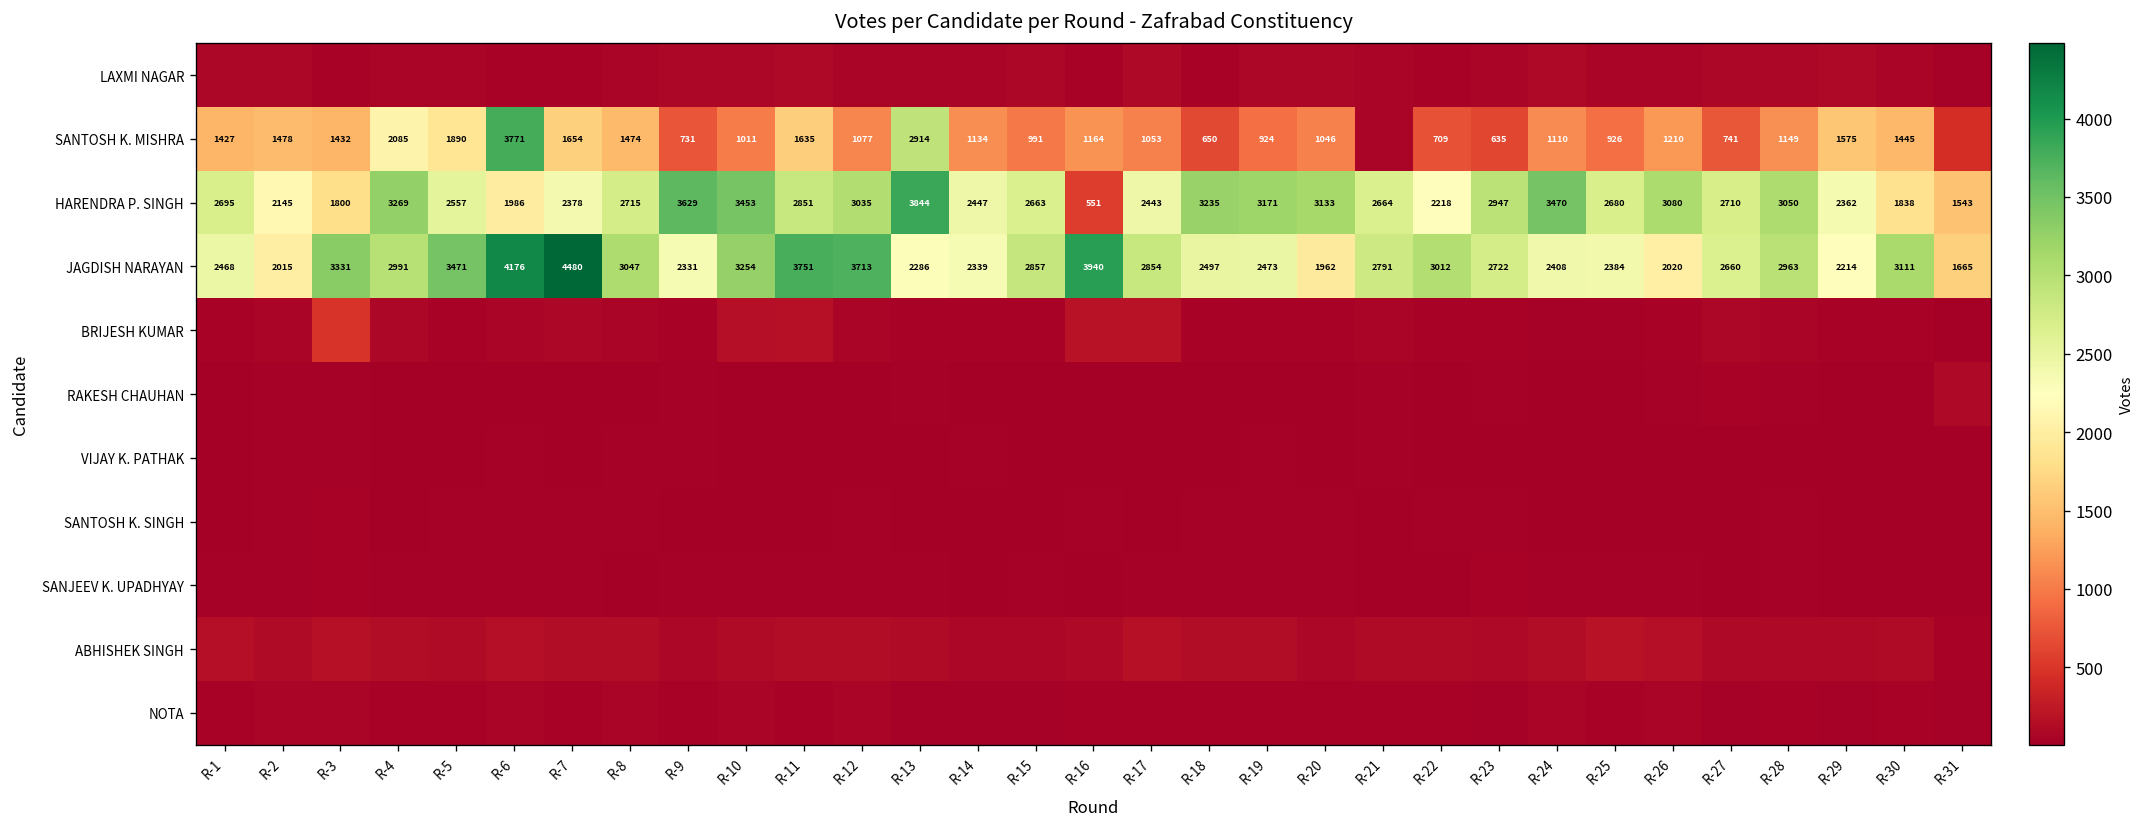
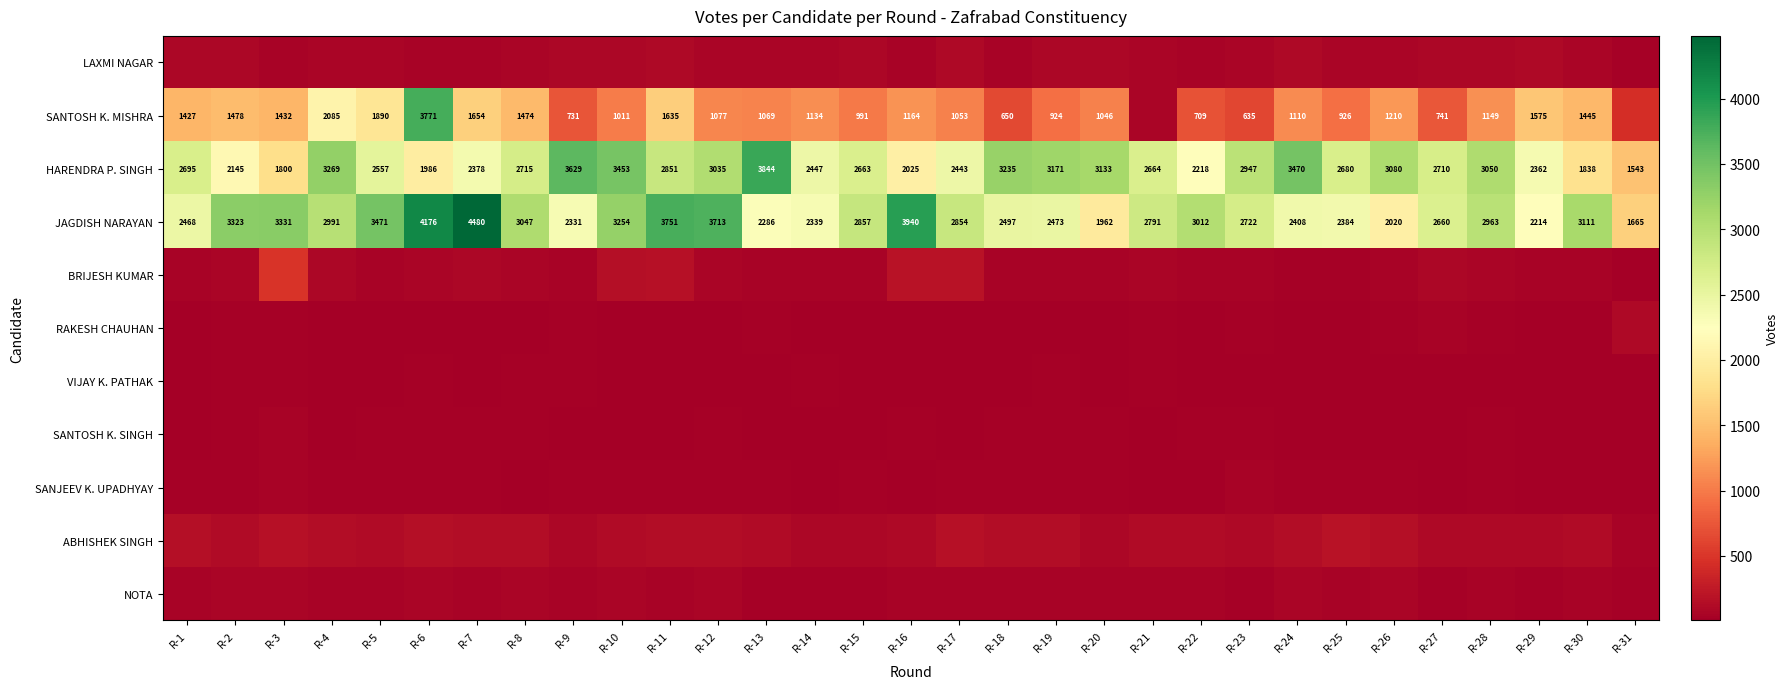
  {
    "SANTOSH K. MISHRA": {
      "R-1": 1427,
      "R-2": 1478,
      "R-3": 1432,
      "R-4": 2085,
      "R-5": 1890,
      "R-6": 3771,
      "R-7": 1654,
      "R-8": 1474,
      "R-9": 731,
      "R-10": 1011,
      "R-11": 1635,
      "R-12": 1077,
-     "R-13": 2914,
+     "R-13": 1069,
      "R-14": 1134,
      "R-15": 991,
      "R-16": 1164,
      "R-17": 1053,
      "R-18": 650,
      "R-19": 924,
      "R-20": 1046,
      "R-22": 709,
      "R-23": 635,
      "R-24": 1110,
      "R-25": 926,
      "R-26": 1210,
      "R-27": 741,
      "R-28": 1149,
      "R-29": 1575,
      "R-30": 1445
    },
    "HARENDRA P. SINGH": {
      "R-1": 2695,
      "R-2": 2145,
      "R-3": 1800,
      "R-4": 3269,
      "R-5": 2557,
      "R-6": 1986,
      "R-7": 2378,
      "R-8": 2715,
      "R-9": 3629,
      "R-10": 3453,
      "R-11": 2851,
      "R-12": 3035,
      "R-13": 3844,
      "R-14": 2447,
      "R-15": 2663,
-     "R-16": 551,
+     "R-16": 2025,
      "R-17": 2443,
      "R-18": 3235,
      "R-19": 3171,
      "R-20": 3133,
      "R-21": 2664,
      "R-22": 2218,
      "R-23": 2947,
      "R-24": 3470,
      "R-25": 2680,
      "R-26": 3080,
      "R-27": 2710,
      "R-28": 3050,
      "R-29": 2362,
      "R-30": 1838,
      "R-31": 1543
    },
    "JAGDISH NARAYAN": {
      "R-1": 2468,
-     "R-2": 2015,
+     "R-2": 3323,
      "R-3": 3331,
      "R-4": 2991,
      "R-5": 3471,
      "R-6": 4176,
      "R-7": 4480,
      "R-8": 3047,
      "R-9": 2331,
      "R-10": 3254,
      "R-11": 3751,
      "R-12": 3713,
      "R-13": 2286,
      "R-14": 2339,
      "R-15": 2857,
      "R-16": 3940,
      "R-17": 2854,
      "R-18": 2497,
      "R-19": 2473,
      "R-20": 1962,
      "R-21": 2791,
      "R-22": 3012,
      "R-23": 2722,
      "R-24": 2408,
      "R-25": 2384,
      "R-26": 2020,
      "R-27": 2660,
      "R-28": 2963,
      "R-29": 2214,
      "R-30": 3111,
      "R-31": 1665
    }
  }
